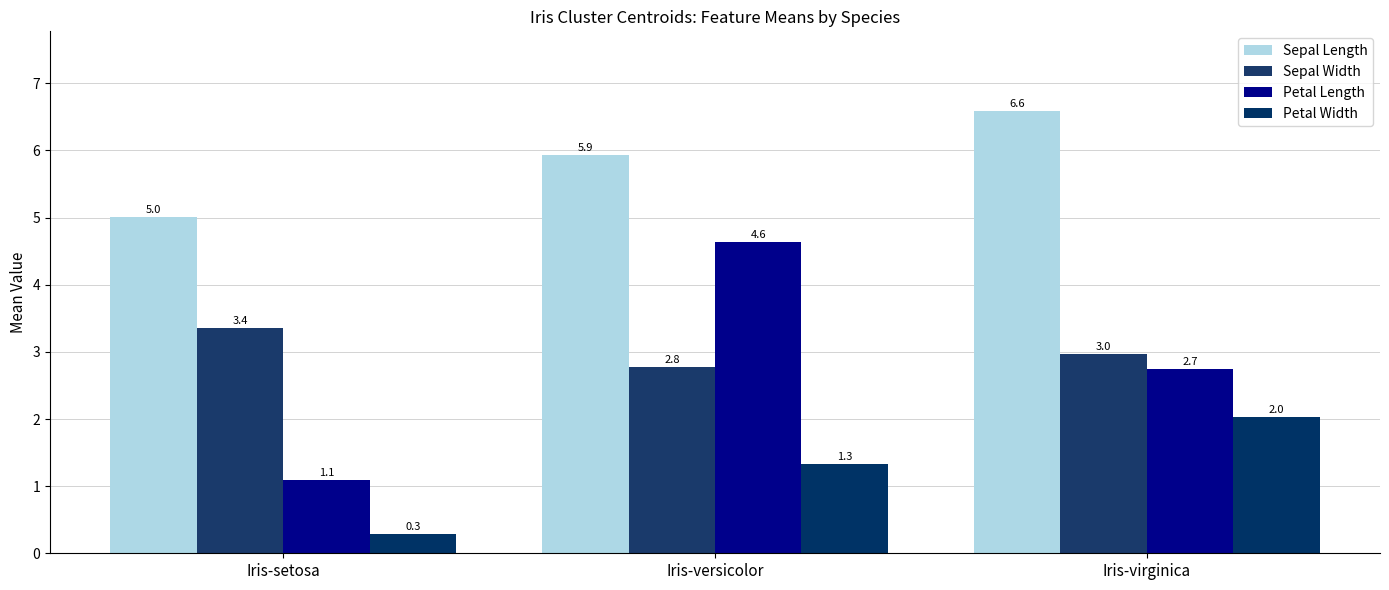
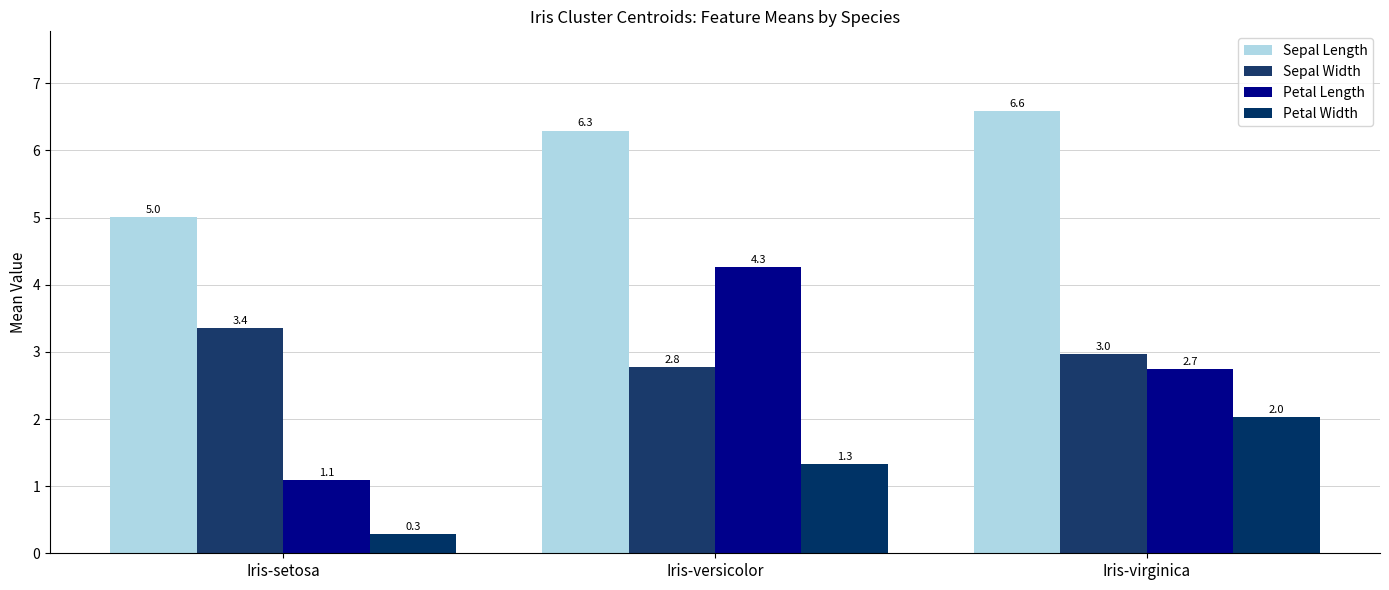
  {
    "Sepal Length": {
      "Iris-setosa": 5.0,
-     "Iris-versicolor": 5.9,
+     "Iris-versicolor": 6.3,
      "Iris-virginica": 6.6
    },
    "Petal Length": {
      "Iris-setosa": 1.1,
-     "Iris-versicolor": 4.6,
+     "Iris-versicolor": 4.3,
      "Iris-virginica": 2.7
    }
  }
